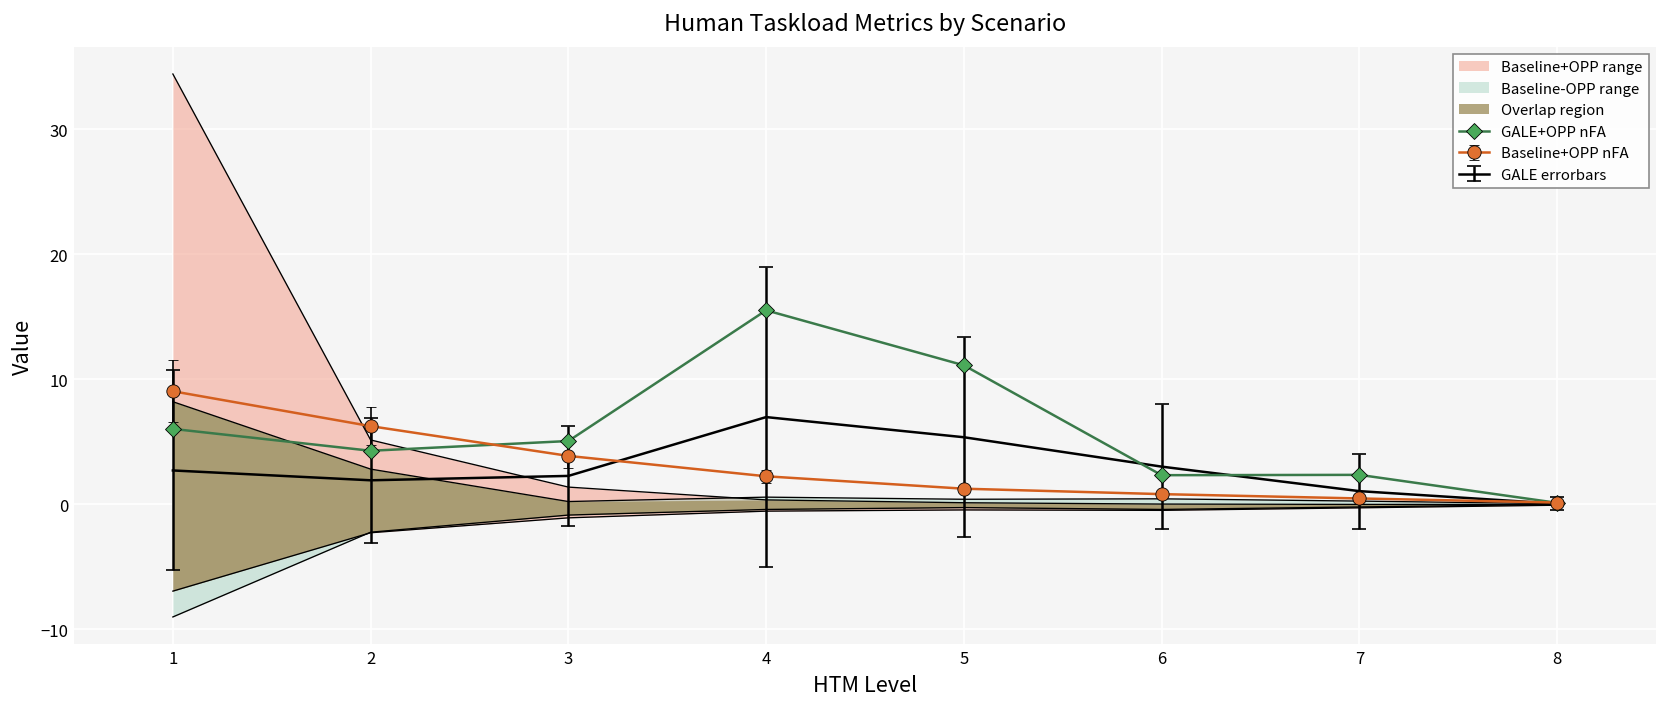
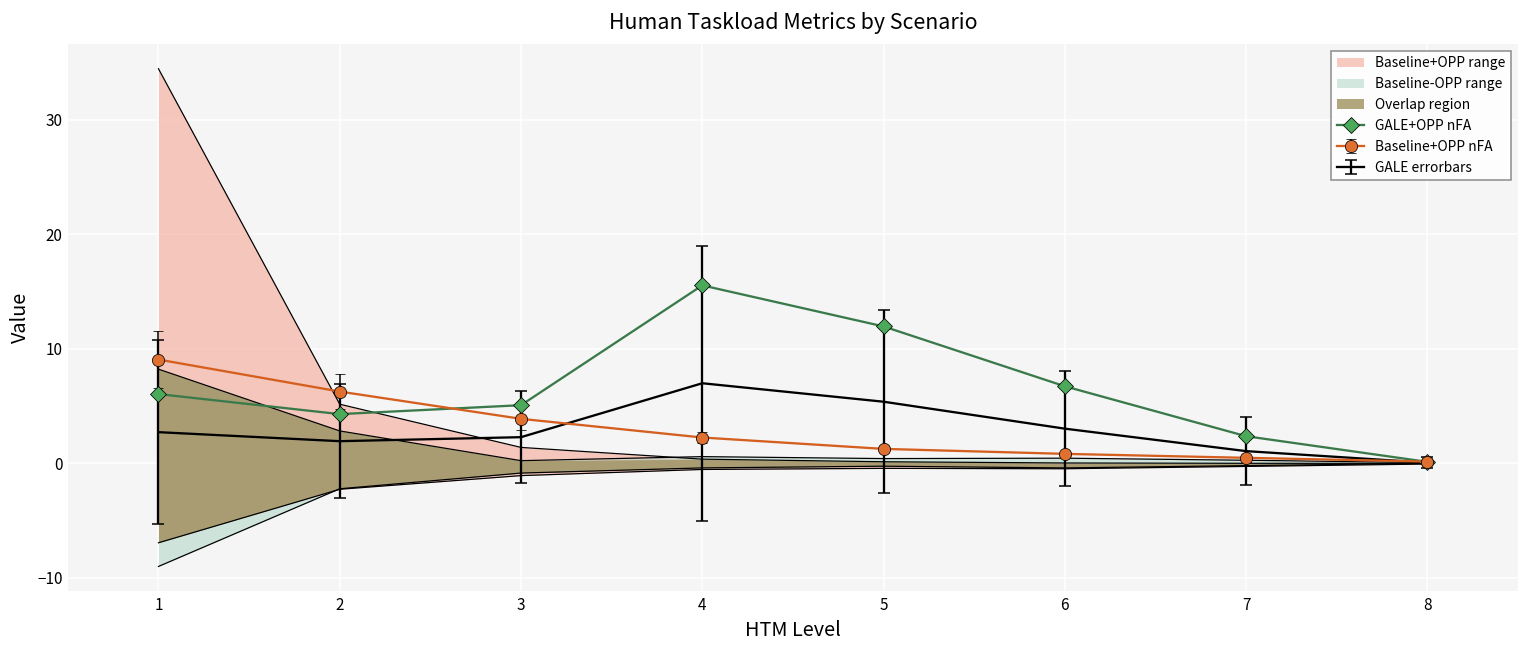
  {
    "Baseline+OPP range": {
      "1": 34.4,
      "2": 5.2,
      "3": 1.4
    },
    "Baseline-OPP range": {
      "5": 0.4
    },
    "GALE+OPP nFA": {
      "1": 6.0,
      "2": 4.3,
      "4": 15.5,
-     "5": 11.1,
-     "6": 2.3,
+     "5": 11.9,
+     "6": 6.7,
      "7": 2.4
    }
  }
